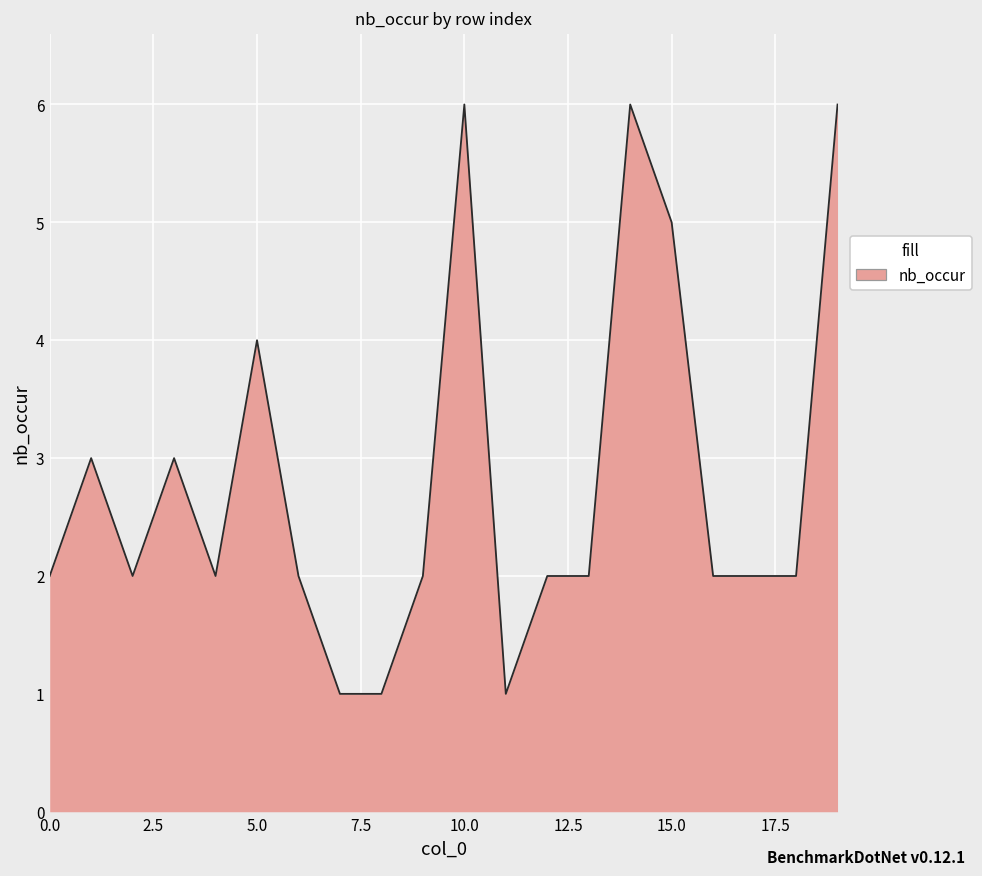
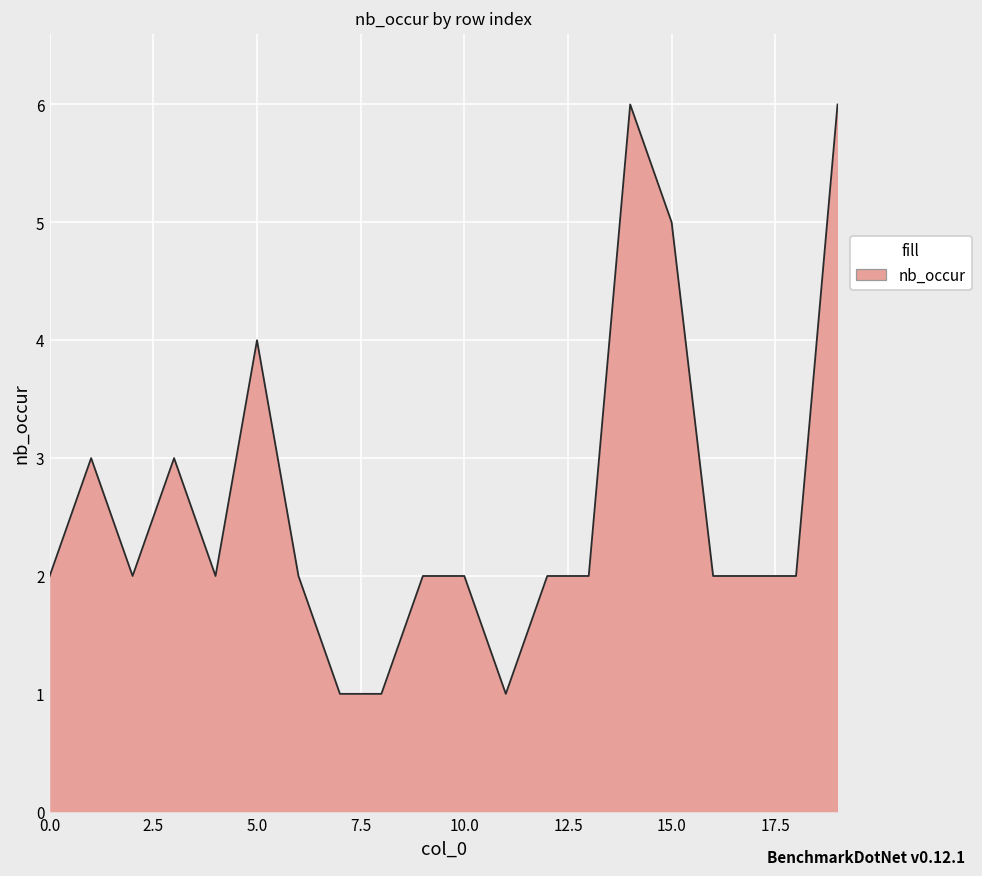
  {
    "0.0": 2,
    "5.0": 4,
-   "10.0": 6,
+   "10.0": 2,
    "15.0": 5
  }
